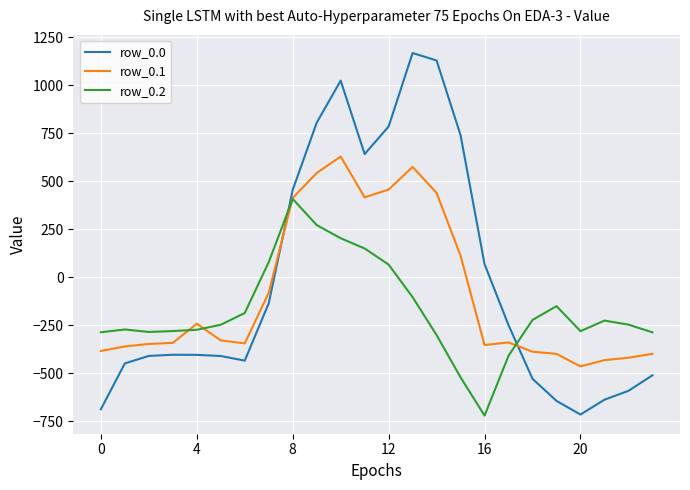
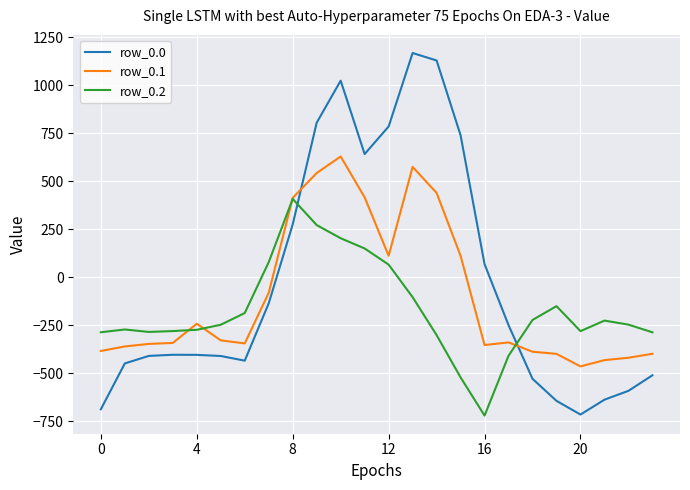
  {
    "row_0.0": {
      "0": -690,
      "4": -400,
-     "8": 450,
+     "8": 270,
      "12": 780,
      "16": 70,
      "20": -720
    },
    "row_0.1": {
      "0": -380,
      "4": -240,
-     "12": 460,
+     "12": 110,
      "16": -350,
      "20": -470
    },
    "row_0.2": {
      "0": -290,
      "4": -270,
      "12": 70,
      "16": -720,
      "20": -280
    }
  }
